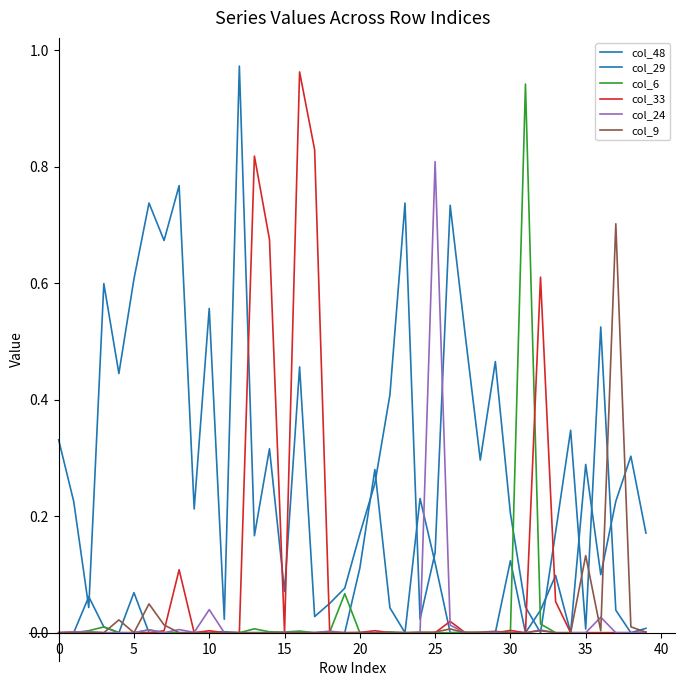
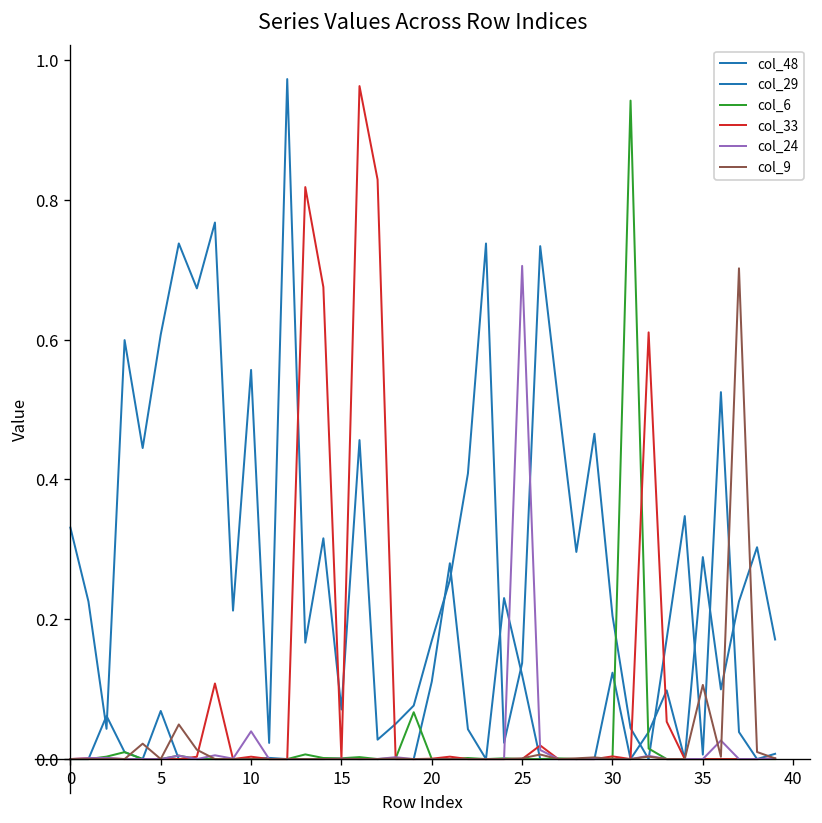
  {
    "col_24": {
      "10": 0.04,
-     "25": 0.81
+     "25": 0.71
    },
    "col_9": {
-     "35": 0.13
+     "35": 0.11
    }
  }
